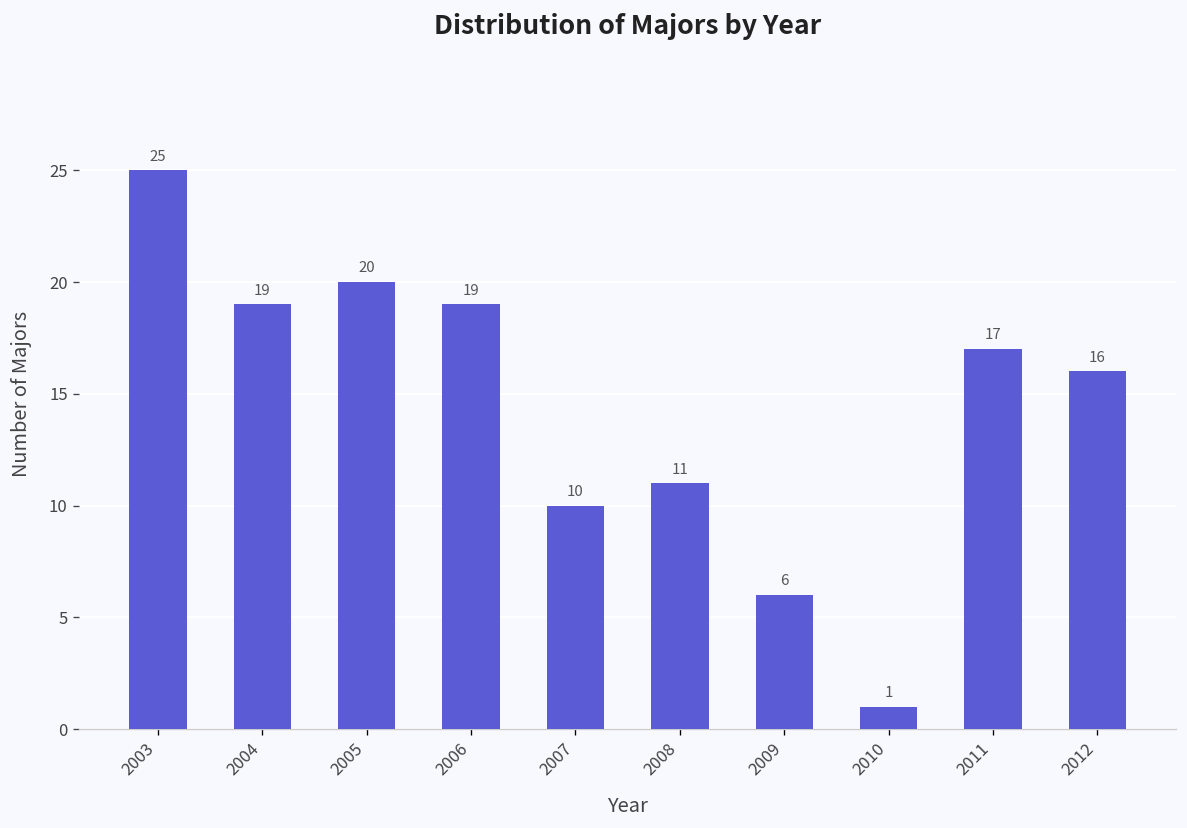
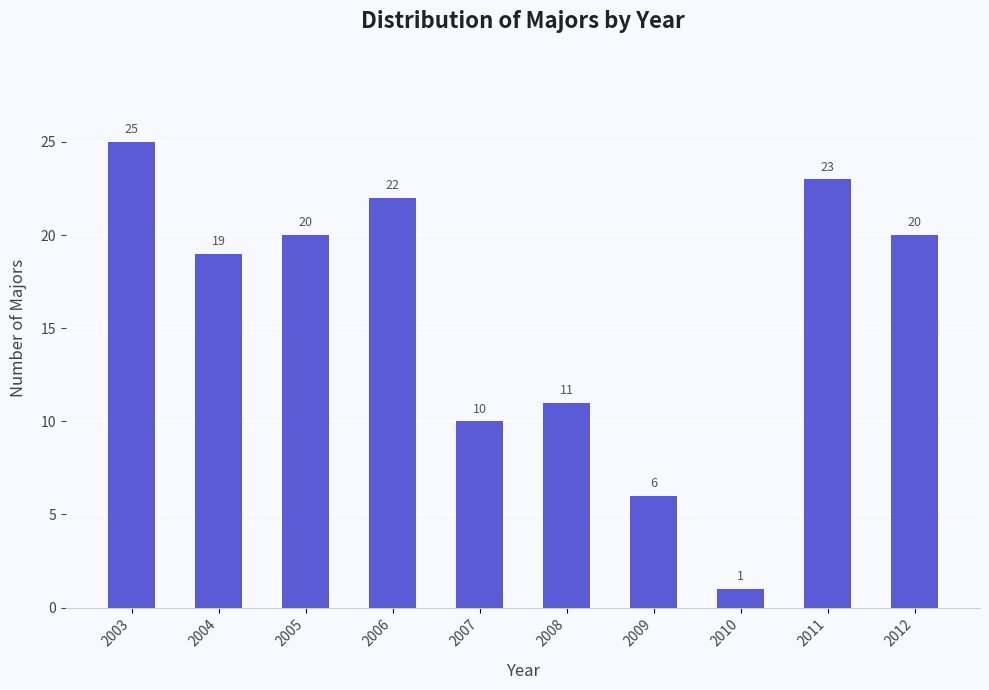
  {
    "2003": 25,
    "2004": 19,
    "2005": 20,
-   "2006": 19,
+   "2006": 22,
    "2007": 10,
    "2008": 11,
    "2009": 6,
    "2010": 1,
-   "2011": 17,
-   "2012": 16
+   "2011": 23,
+   "2012": 20
  }
